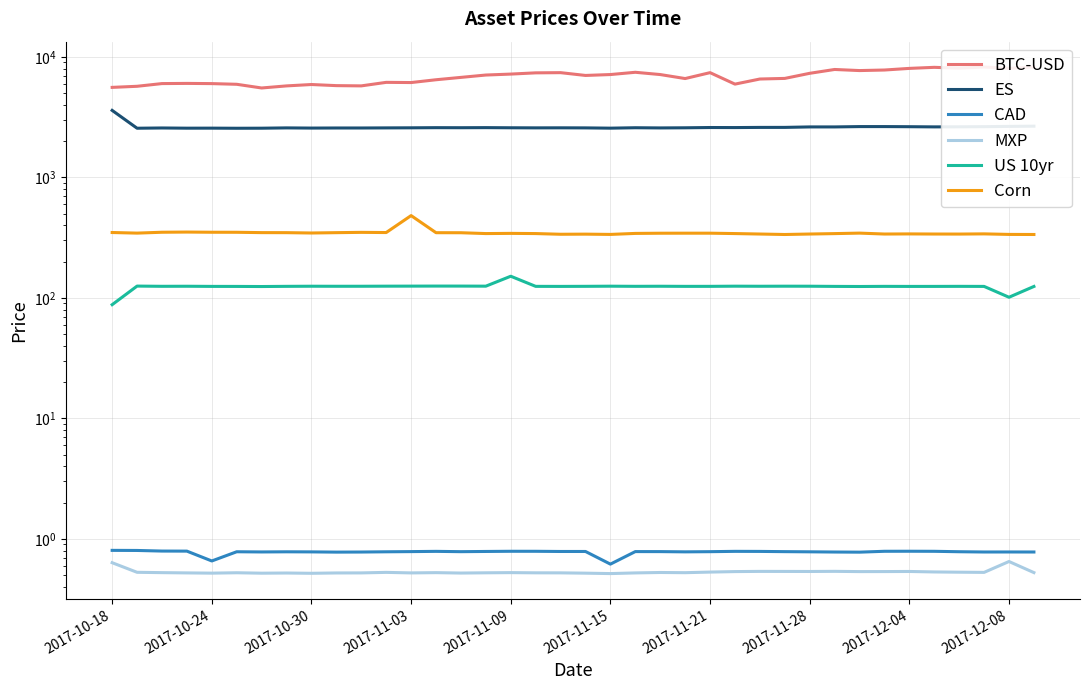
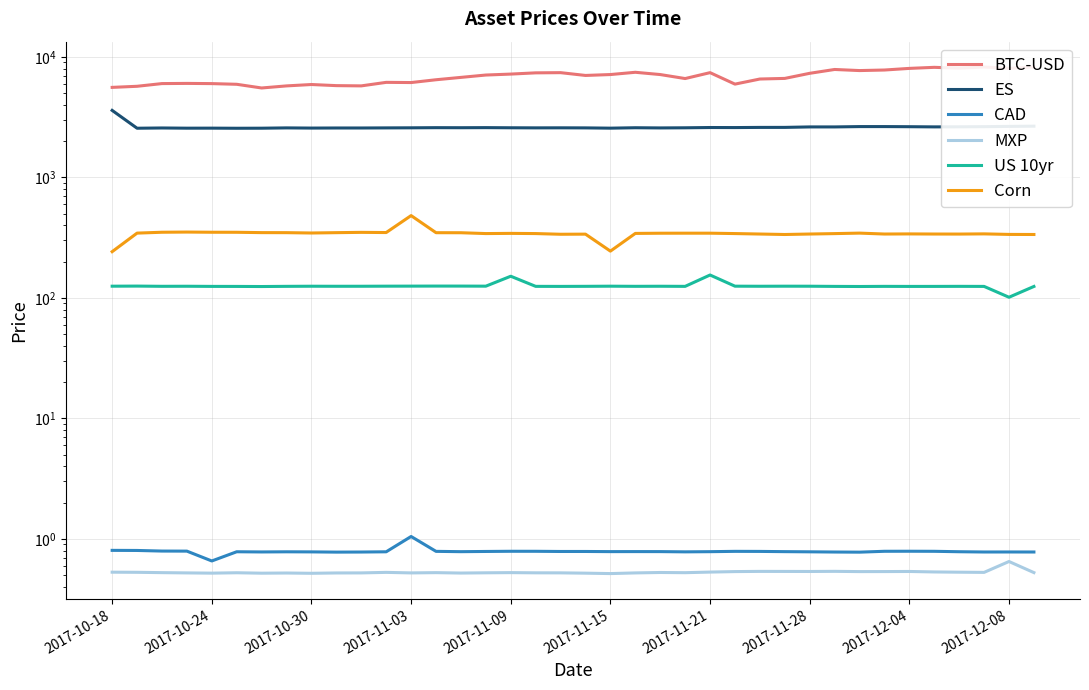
  {
    "BTC-USD": {
      "2017-10-18": 6000,
      "2017-10-24": 6000,
      "2017-10-30": 6000,
      "2017-11-03": 6000,
      "2017-11-09": 7000,
      "2017-11-15": 7000,
      "2017-11-21": 7000,
      "2017-11-28": 7000,
      "2017-12-04": 8000
    },
    "ES": {
      "2017-10-18": 3600,
      "2017-10-24": 2600,
      "2017-10-30": 2600,
      "2017-11-03": 2600,
      "2017-11-09": 2600,
      "2017-11-15": 2600,
      "2017-11-21": 2600,
      "2017-11-28": 2600,
      "2017-12-04": 2600
    },
    "CAD": {
      "2017-10-18": 0.8,
      "2017-10-24": 0.7,
      "2017-10-30": 0.8,
-     "2017-11-03": 0.8,
+     "2017-11-03": 1.0,
      "2017-11-09": 0.8,
-     "2017-11-15": 0.6,
+     "2017-11-15": 0.8,
      "2017-11-21": 0.8,
      "2017-11-28": 0.8,
      "2017-12-04": 0.8,
      "2017-12-08": 0.8
    },
    "MXP": {
-     "2017-10-18": 0.6,
+     "2017-10-18": 0.5,
      "2017-10-24": 0.5,
      "2017-10-30": 0.5,
      "2017-11-03": 0.5,
      "2017-11-09": 0.5,
      "2017-11-15": 0.5,
      "2017-11-21": 0.5,
      "2017-11-28": 0.5,
      "2017-12-04": 0.5,
      "2017-12-08": 0.6
    },
    "US 10yr": {
-     "2017-10-18": 90,
+     "2017-10-18": 130,
      "2017-10-24": 120,
      "2017-10-30": 130,
      "2017-11-03": 130,
      "2017-11-09": 150,
      "2017-11-15": 130,
-     "2017-11-21": 120,
+     "2017-11-21": 150,
      "2017-11-28": 130,
      "2017-12-04": 120,
      "2017-12-08": 100
    },
    "Corn": {
-     "2017-10-18": 350,
+     "2017-10-18": 240,
      "2017-10-24": 350,
      "2017-10-30": 350,
      "2017-11-03": 480,
      "2017-11-09": 340,
-     "2017-11-15": 340,
+     "2017-11-15": 240,
      "2017-11-21": 340,
      "2017-11-28": 340,
      "2017-12-04": 340,
      "2017-12-08": 340
    }
  }
